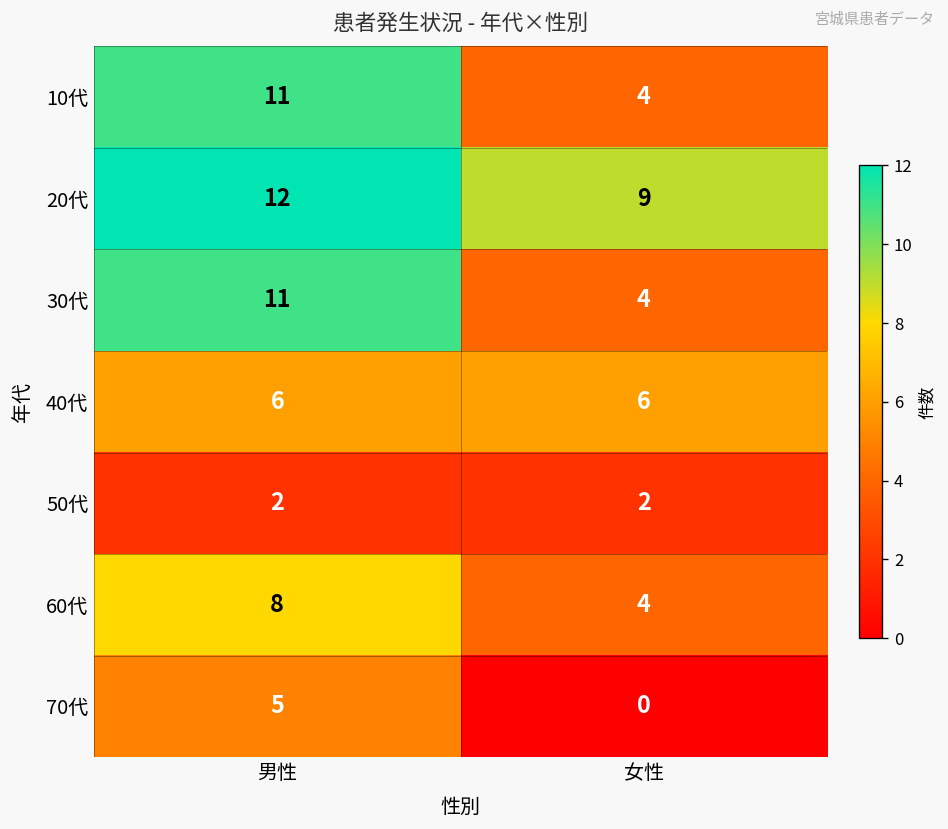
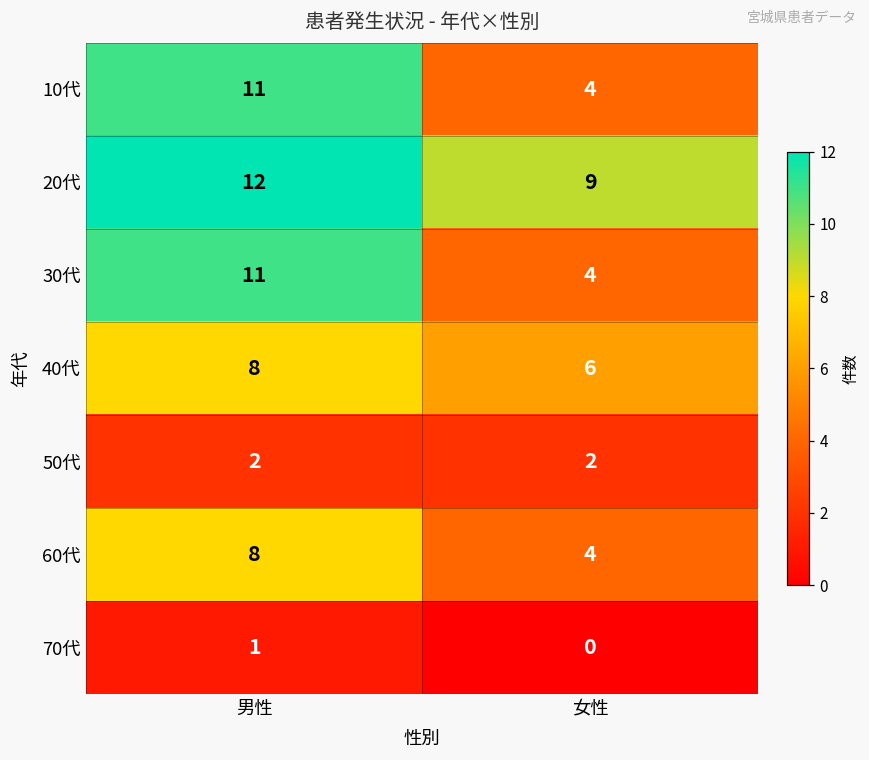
  {
    "10代": {
      "男性": 11,
      "女性": 4
    },
    "20代": {
      "男性": 12,
      "女性": 9
    },
    "30代": {
      "男性": 11,
      "女性": 4
    },
    "40代": {
-     "男性": 6,
+     "男性": 8,
      "女性": 6
    },
    "50代": {
      "男性": 2,
      "女性": 2
    },
    "60代": {
      "男性": 8,
      "女性": 4
    },
    "70代": {
-     "男性": 5,
+     "男性": 1,
      "女性": 0
    }
  }
